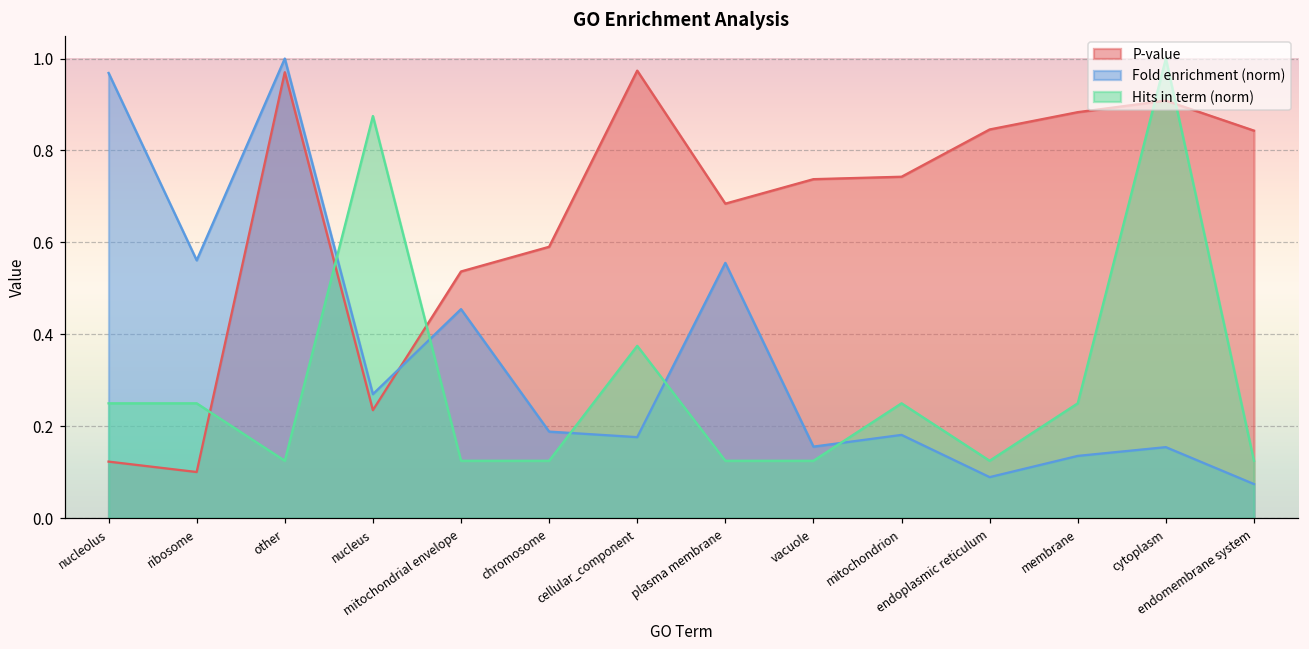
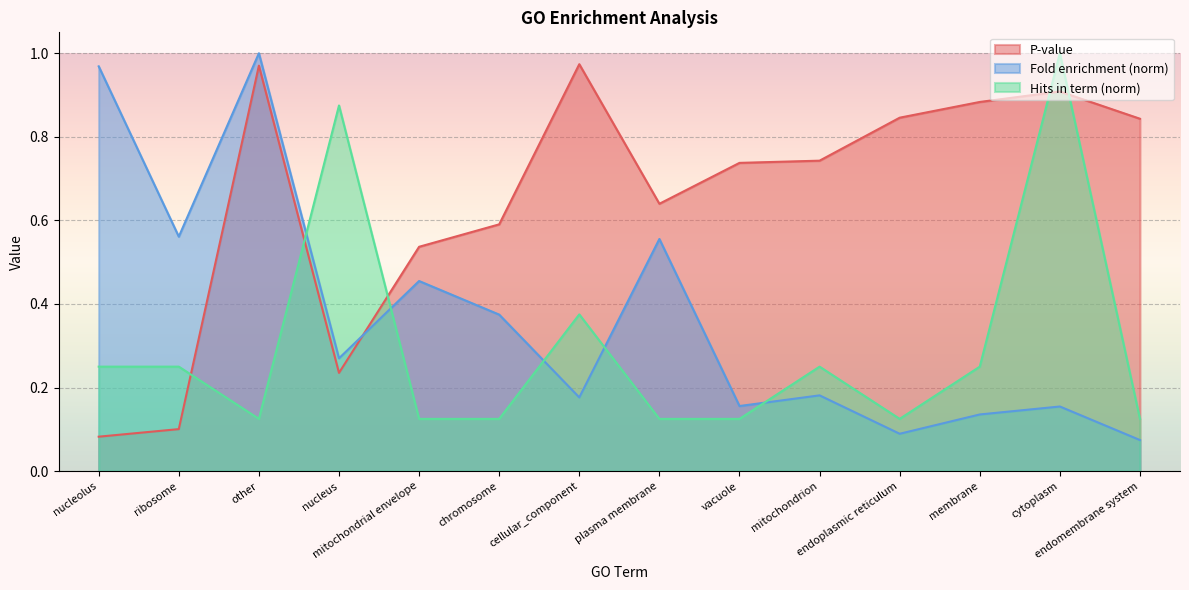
  {
    "P-value": {
-     "nucleolus": 0.12,
+     "nucleolus": 0.08,
      "ribosome": 0.10,
      "other": 0.97,
      "nucleus": 0.24,
      "mitochondrial envelope": 0.54,
      "chromosome": 0.59,
      "cellular_component": 0.97,
-     "plasma membrane": 0.68,
+     "plasma membrane": 0.64,
      "vacuole": 0.74,
      "mitochondrion": 0.74,
      "endoplasmic reticulum": 0.85,
      "membrane": 0.88,
      "endomembrane system": 0.84
    },
    "Fold enrichment (norm)": {
      "nucleolus": 0.97,
      "ribosome": 0.56,
      "other": 1.00,
      "nucleus": 0.27,
      "mitochondrial envelope": 0.45,
-     "chromosome": 0.19,
+     "chromosome": 0.37,
      "cellular_component": 0.18,
      "plasma membrane": 0.56,
      "vacuole": 0.16,
      "mitochondrion": 0.18,
      "endoplasmic reticulum": 0.09,
      "membrane": 0.14,
      "cytoplasm": 0.15,
      "endomembrane system": 0.07
    },
    "Hits in term (norm)": {
      "nucleolus": 0.25,
      "ribosome": 0.25,
      "other": 0.13,
      "nucleus": 0.88,
      "mitochondrial envelope": 0.13,
      "chromosome": 0.13,
      "cellular_component": 0.38,
      "plasma membrane": 0.13,
      "vacuole": 0.13,
      "mitochondrion": 0.25,
      "endoplasmic reticulum": 0.13,
      "membrane": 0.25,
      "endomembrane system": 0.13
    }
  }
